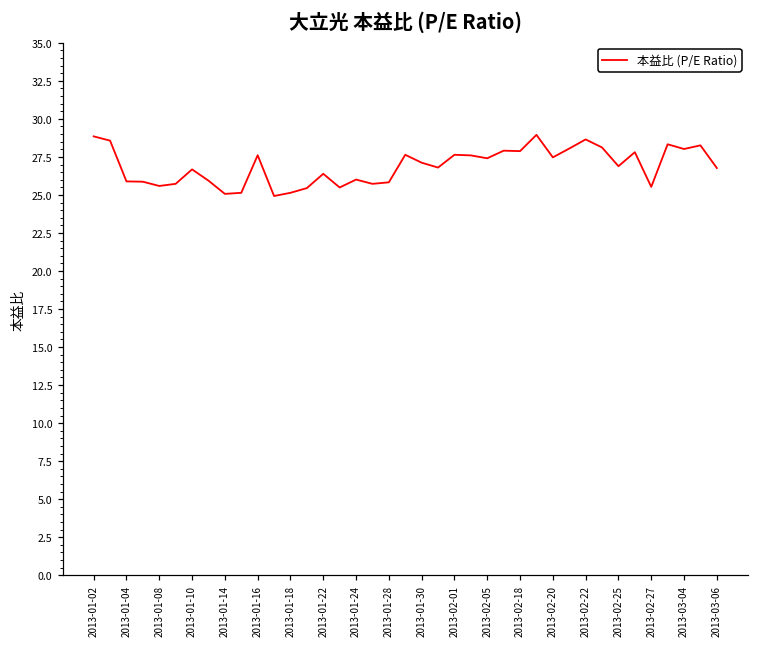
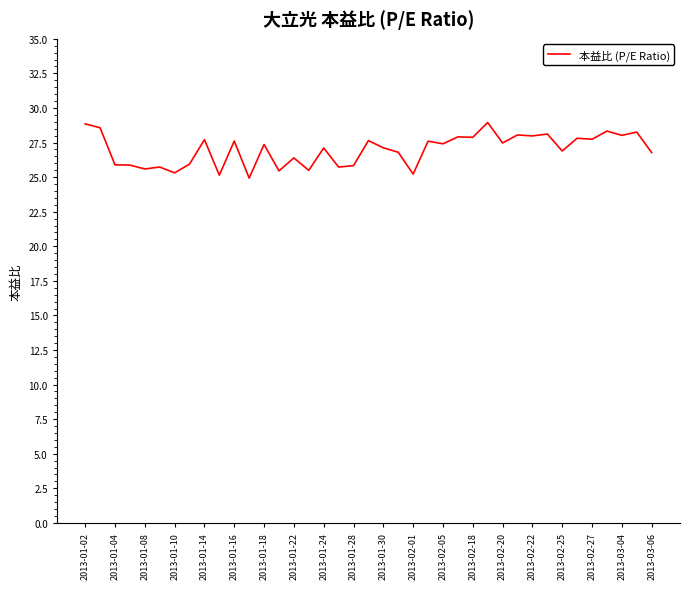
  {
    "2013-01-02": 28.9,
    "2013-01-04": 25.9,
    "2013-01-08": 25.6,
-   "2013-01-10": 26.7,
-   "2013-01-14": 25.1,
+   "2013-01-10": 25.3,
+   "2013-01-14": 27.7,
    "2013-01-16": 27.6,
-   "2013-01-18": 25.1,
+   "2013-01-18": 27.4,
    "2013-01-22": 26.4,
-   "2013-01-24": 26.0,
+   "2013-01-24": 27.1,
    "2013-01-28": 25.8,
    "2013-01-30": 27.1,
-   "2013-02-01": 27.6,
+   "2013-02-01": 25.2,
    "2013-02-05": 27.4,
    "2013-02-18": 27.9,
    "2013-02-20": 27.5,
-   "2013-02-22": 28.7,
+   "2013-02-22": 28.0,
    "2013-02-25": 26.9,
-   "2013-02-27": 25.5,
+   "2013-02-27": 27.7,
    "2013-03-04": 28.0,
    "2013-03-06": 26.8
  }
